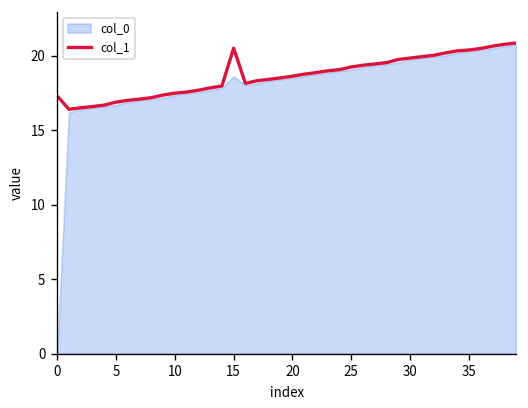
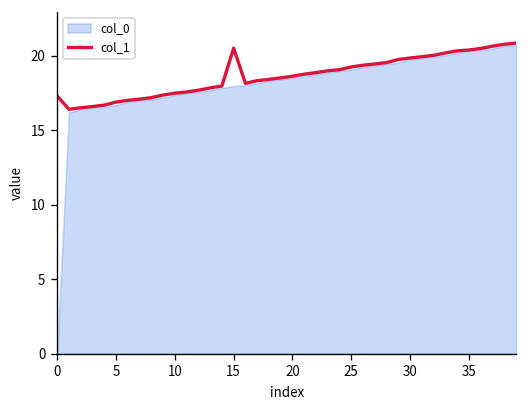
  {
    "col_1": {
      "0": 17.3,
      "15": 20.5
    },
    "col_0": {
      "0": 0.0,
-     "15": 18.6
+     "15": 18.0
    }
  }
